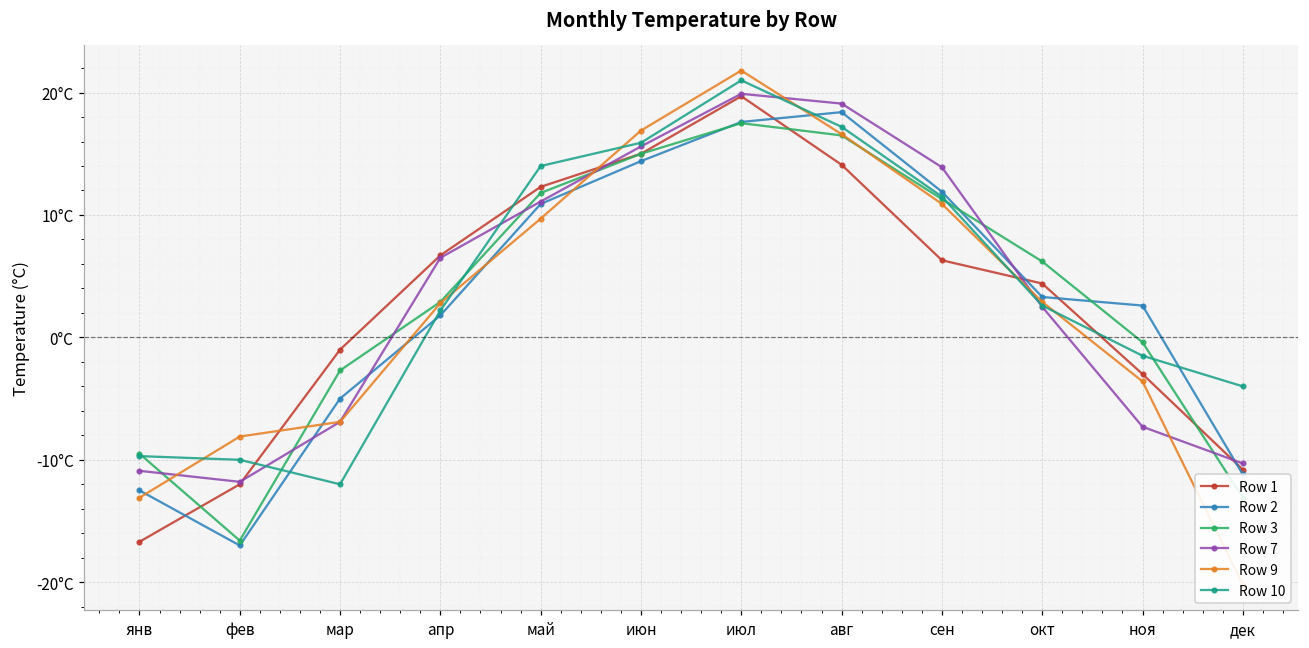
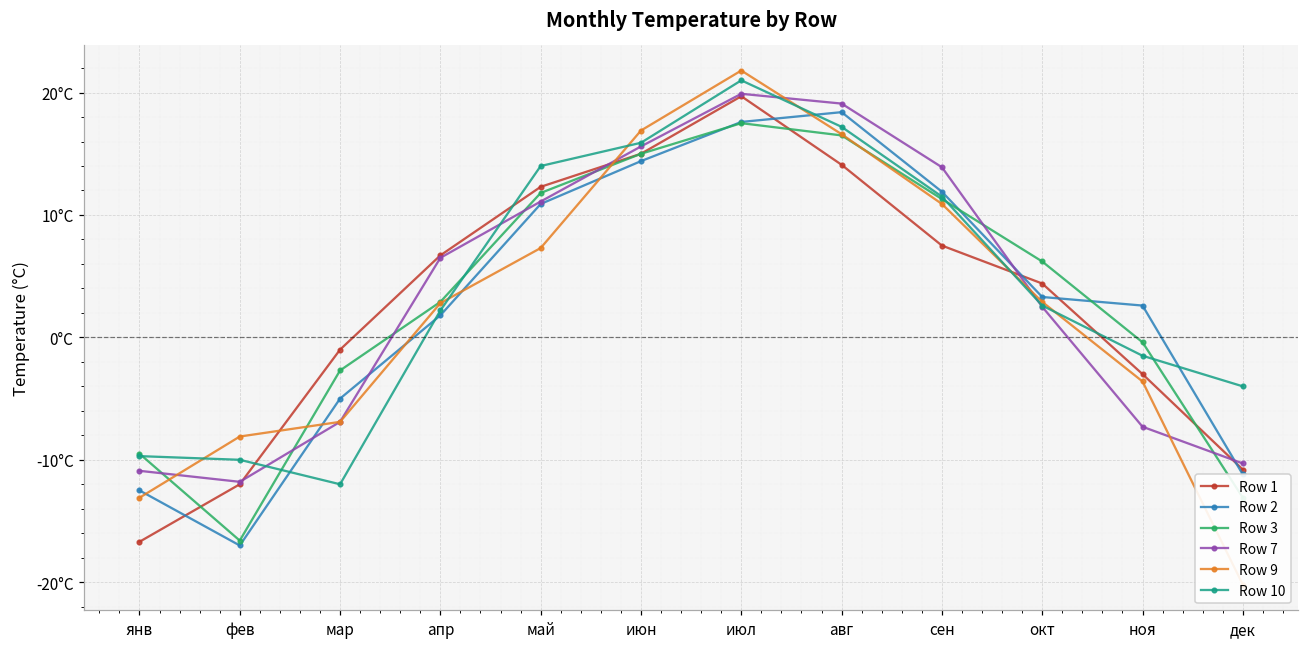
  {
    "Row 1": {
      "янв": "-16.7°C",
      "мар": "-1.0°C",
      "май": "12.3°C",
      "авг": "14.1°C",
-     "сен": "6.3°C",
+     "сен": "7.5°C",
      "окт": "4.4°C",
      "ноя": "-3.0°C",
      "дек": "-10.8°C"
    },
    "Row 2": {
      "янв": "-12.5°C",
      "фев": "-17.0°C",
      "мар": "-5.0°C",
      "апр": "1.8°C",
      "июн": "14.4°C",
      "авг": "18.4°C",
      "сен": "11.9°C",
      "окт": "3.3°C",
      "ноя": "2.6°C"
    },
    "Row 7": {
      "янв": "-10.9°C",
      "июн": "15.6°C",
      "авг": "19.1°C",
      "сен": "13.9°C",
      "ноя": "-7.3°C",
      "дек": "-10.3°C"
    },
    "Row 9": {
      "янв": "-13.1°C",
      "фев": "-8.1°C",
-     "май": "9.7°C",
+     "май": "7.3°C",
      "июн": "16.9°C",
      "июл": "21.8°C",
      "сен": "10.9°C",
      "окт": "2.9°C",
      "ноя": "-3.6°C"
    }
  }
